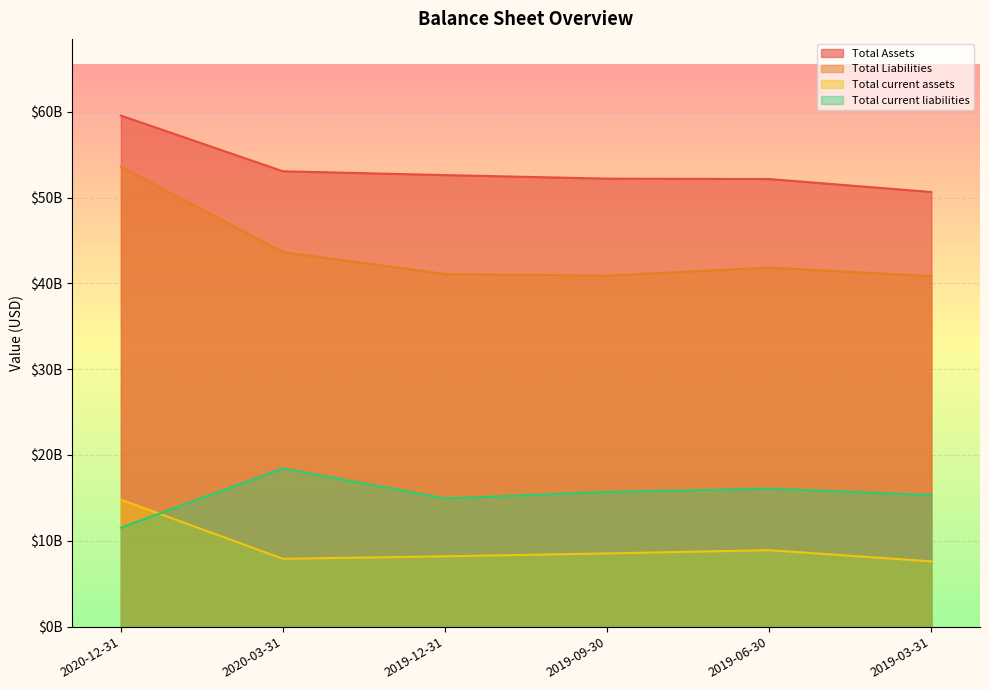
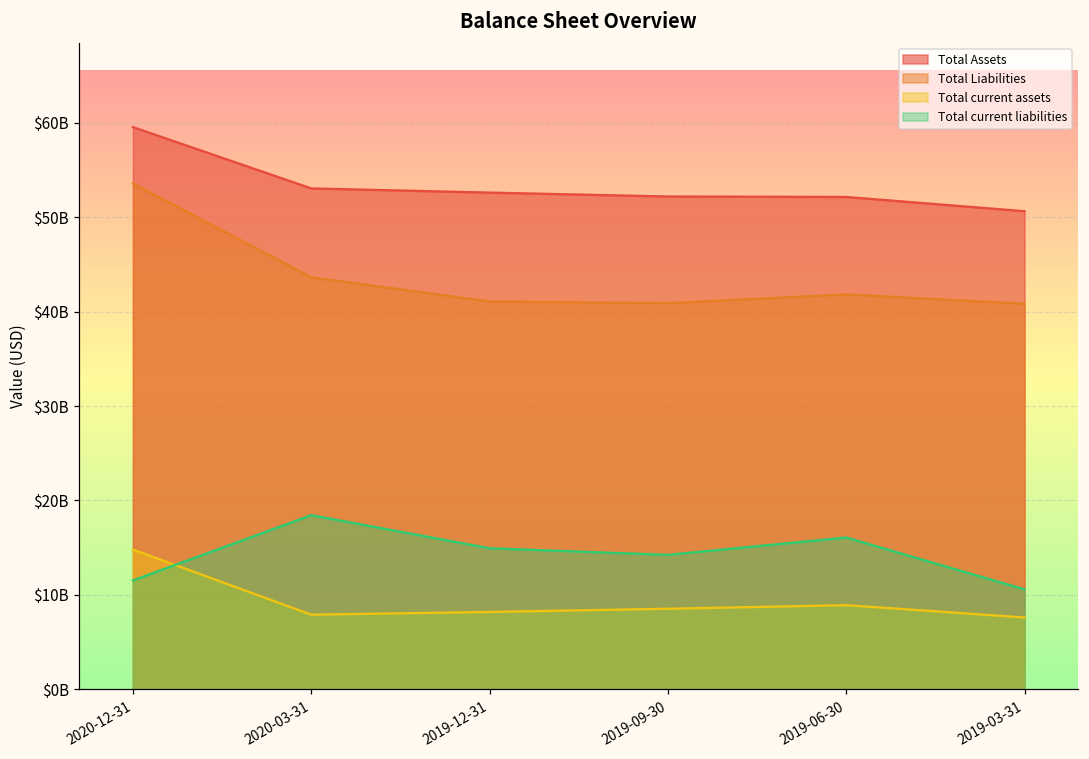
  {
    "Total current liabilities": {
      "2020-12-31": "$12000000000",
      "2020-03-31": "$18000000000",
      "2019-12-31": "$15000000000",
-     "2019-09-30": "$16000000000",
+     "2019-09-30": "$14000000000",
      "2019-06-30": "$16000000000",
-     "2019-03-31": "$15000000000"
+     "2019-03-31": "$11000000000"
    }
  }
